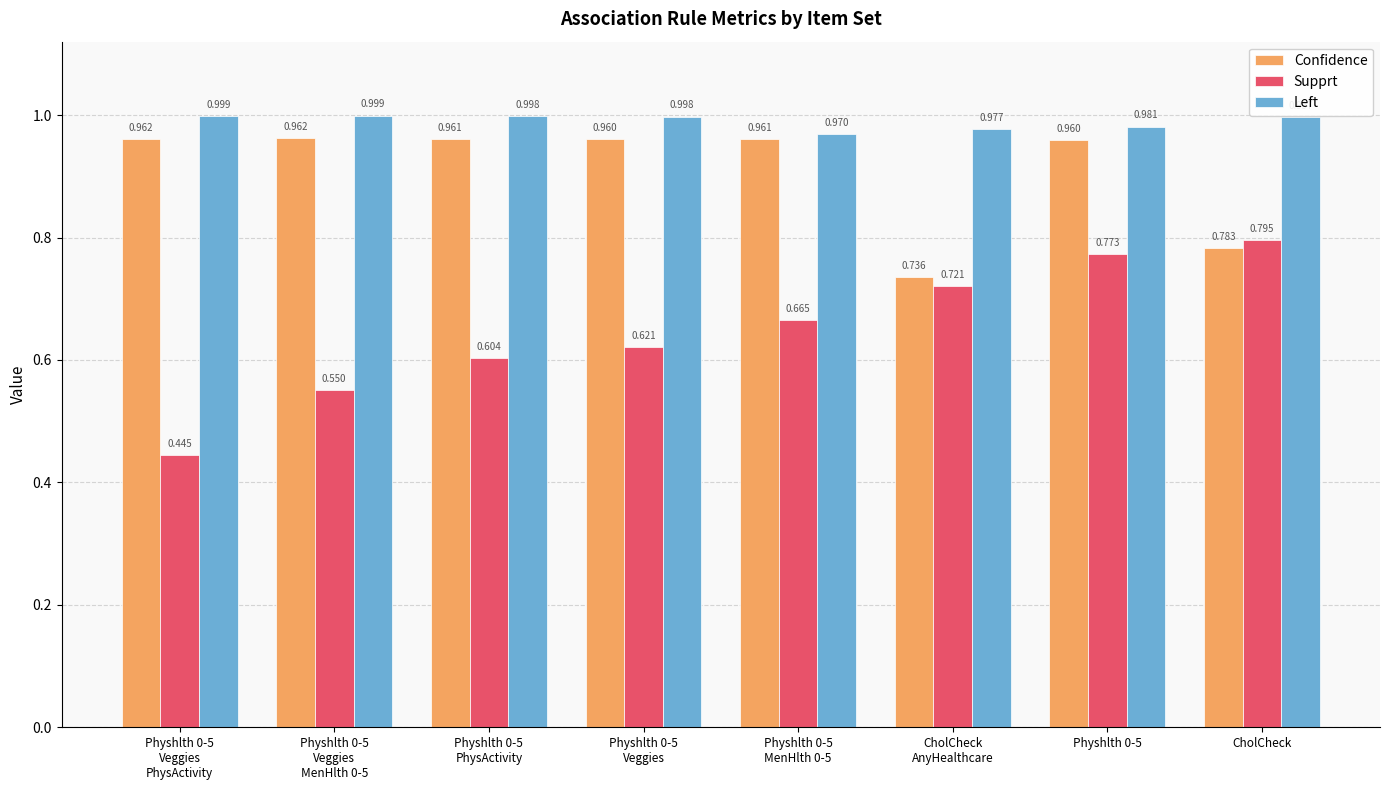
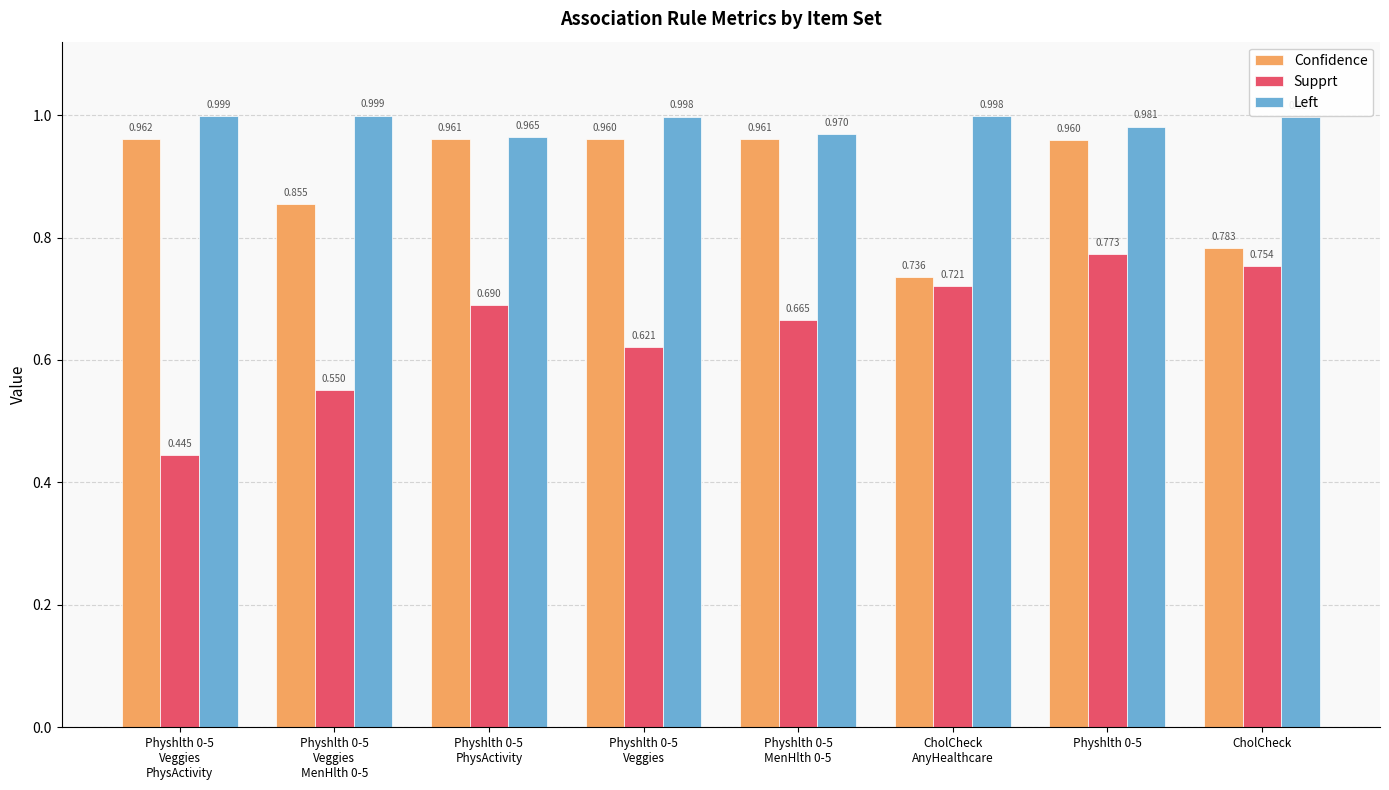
  {
    "Confidence": {
      "Physhlth 0-5 Veggies PhysActivity": 0.962,
-     "Physhlth 0-5 Veggies MenHlth 0-5": 0.962,
+     "Physhlth 0-5 Veggies MenHlth 0-5": 0.855,
      "Physhlth 0-5 PhysActivity": 0.961,
      "Physhlth 0-5 Veggies": 0.960,
      "Physhlth 0-5 MenHlth 0-5": 0.961,
      "CholCheck AnyHealthcare": 0.736,
      "Physhlth 0-5": 0.960,
      "CholCheck": 0.783
    },
    "Supprt": {
      "Physhlth 0-5 Veggies PhysActivity": 0.445,
      "Physhlth 0-5 Veggies MenHlth 0-5": 0.550,
-     "Physhlth 0-5 PhysActivity": 0.604,
+     "Physhlth 0-5 PhysActivity": 0.690,
      "Physhlth 0-5 Veggies": 0.621,
      "Physhlth 0-5 MenHlth 0-5": 0.665,
      "CholCheck AnyHealthcare": 0.721,
      "Physhlth 0-5": 0.773,
-     "CholCheck": 0.795
+     "CholCheck": 0.754
    },
    "Left": {
      "Physhlth 0-5 Veggies PhysActivity": 0.999,
      "Physhlth 0-5 Veggies MenHlth 0-5": 0.999,
-     "Physhlth 0-5 PhysActivity": 0.998,
+     "Physhlth 0-5 PhysActivity": 0.965,
      "Physhlth 0-5 Veggies": 0.998,
      "Physhlth 0-5 MenHlth 0-5": 0.970,
-     "CholCheck AnyHealthcare": 0.977,
+     "CholCheck AnyHealthcare": 0.998,
      "Physhlth 0-5": 0.981
    }
  }
